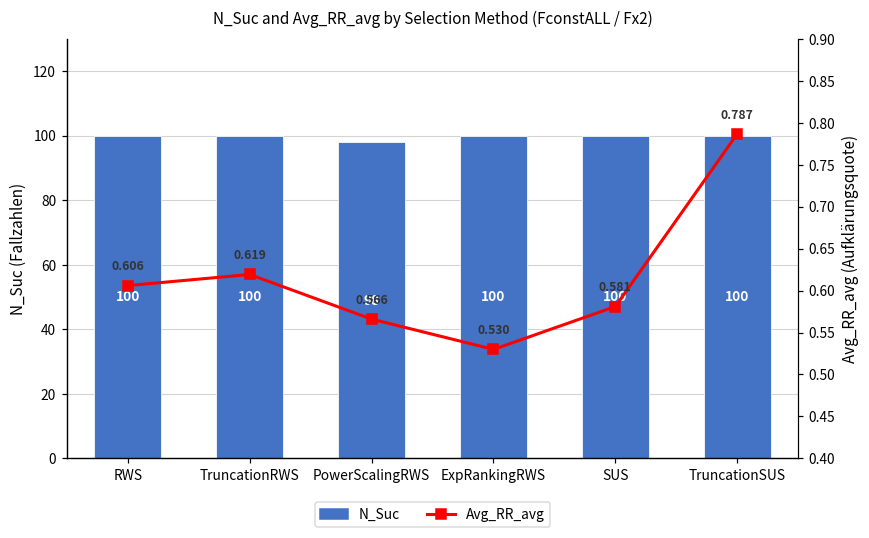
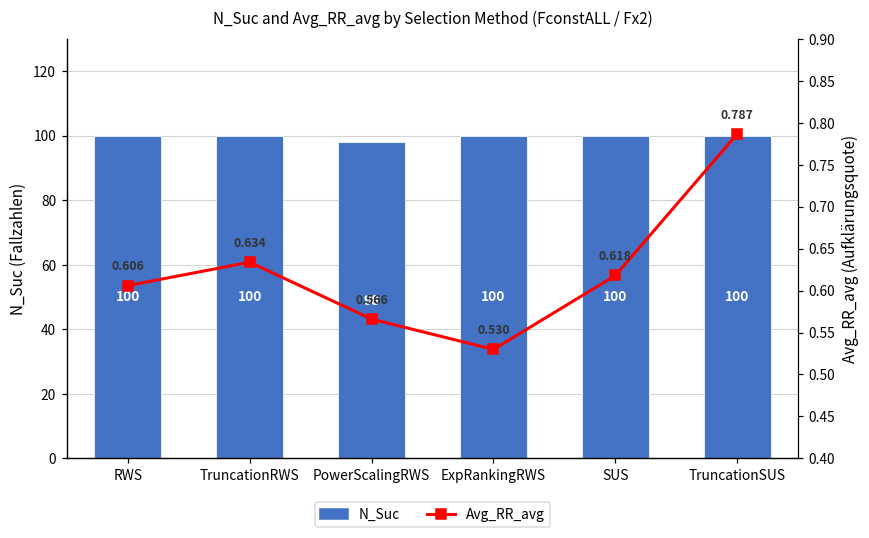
  {
    "N_Suc": {
      "RWS": 100,
      "TruncationRWS": 100,
      "ExpRankingRWS": 100,
      "TruncationSUS": 100
    },
    "Avg_RR_avg": {
      "RWS": 0.606,
-     "TruncationRWS": 0.619,
+     "TruncationRWS": 0.634,
      "ExpRankingRWS": 0.530,
-     "SUS": 0.581,
+     "SUS": 0.618,
      "TruncationSUS": 0.787
    }
  }
